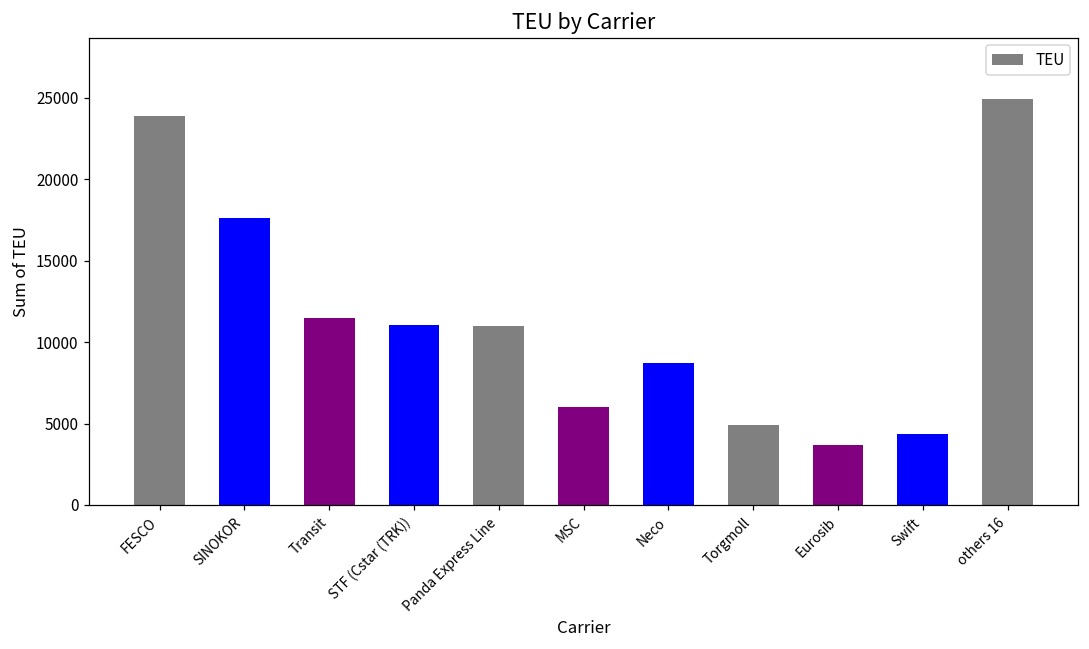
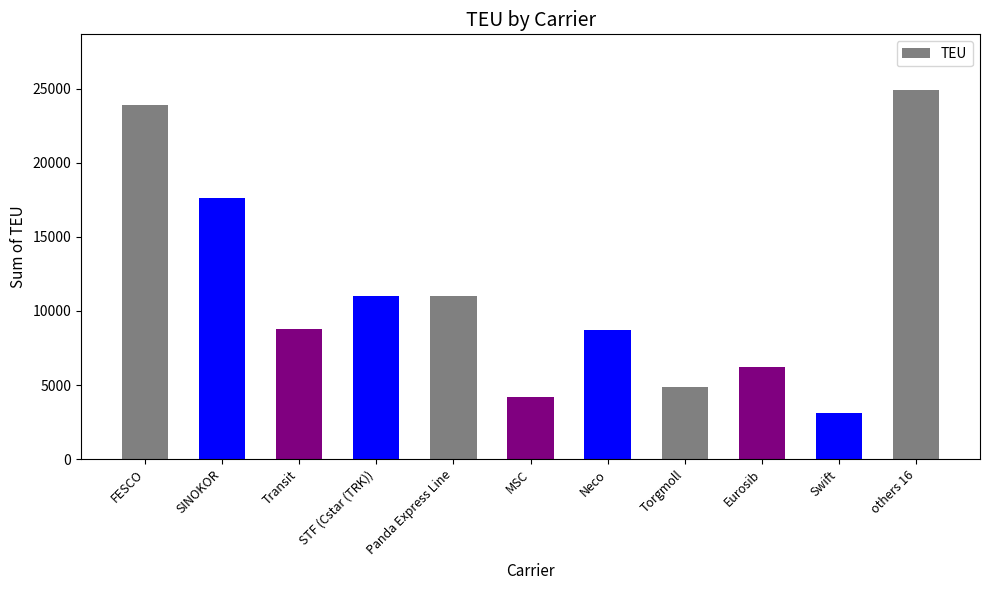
  {
    "FESCO": 23900,
    "SINOKOR": 17600,
-   "Transit": 11500,
+   "Transit": 8800,
    "STF (Cstar (TRK))": 11000,
    "Panda Express Line": 11000,
-   "MSC": 6000,
+   "MSC": 4200,
    "Neco": 8700,
    "Torgmoll": 4900,
-   "Eurosib": 3700,
-   "Swift": 4400,
+   "Eurosib": 6300,
+   "Swift": 3100,
    "others 16": 24900
  }
